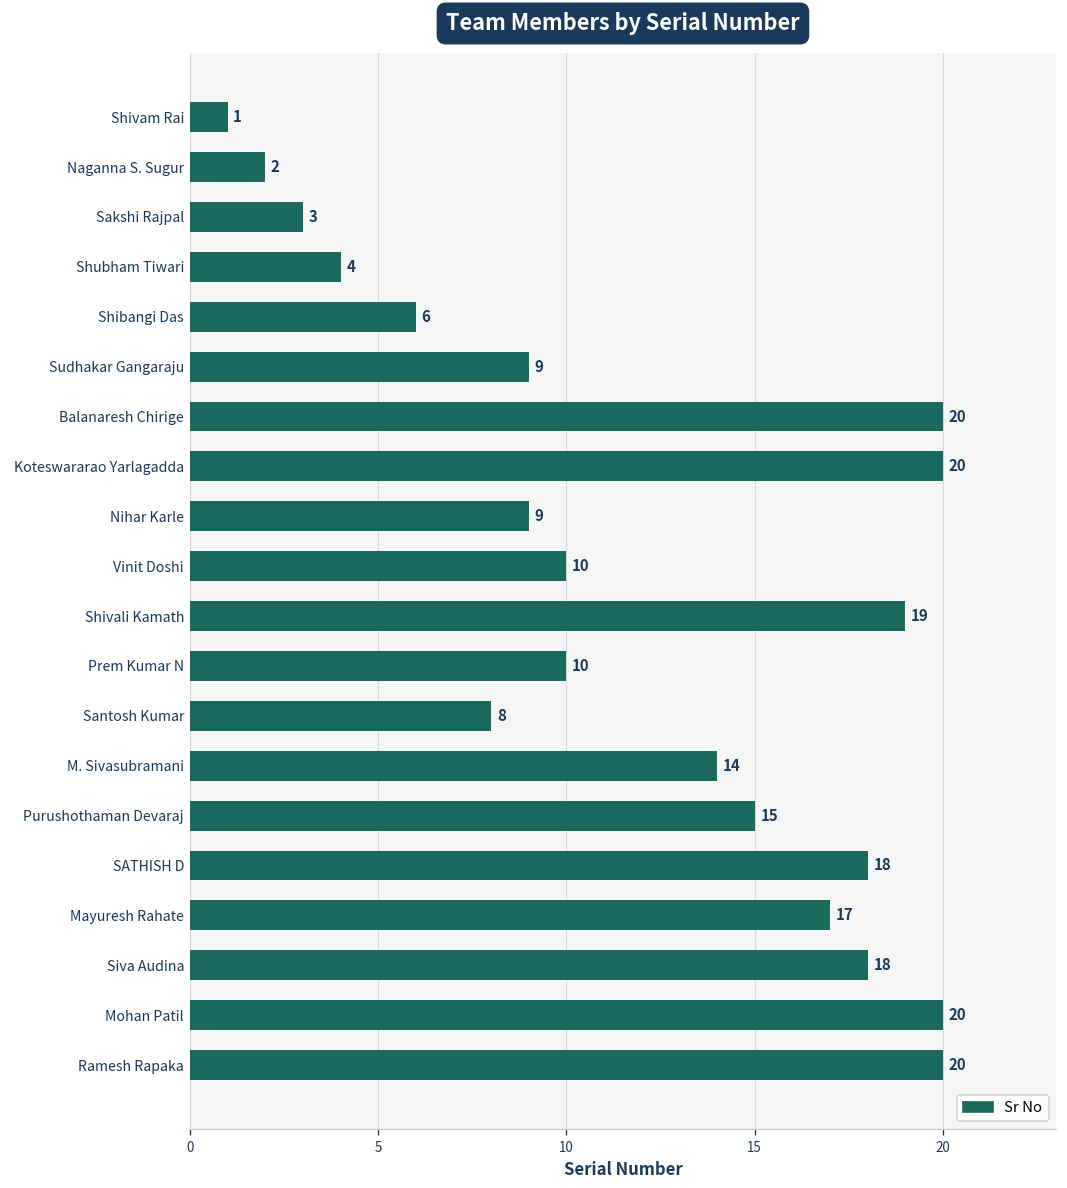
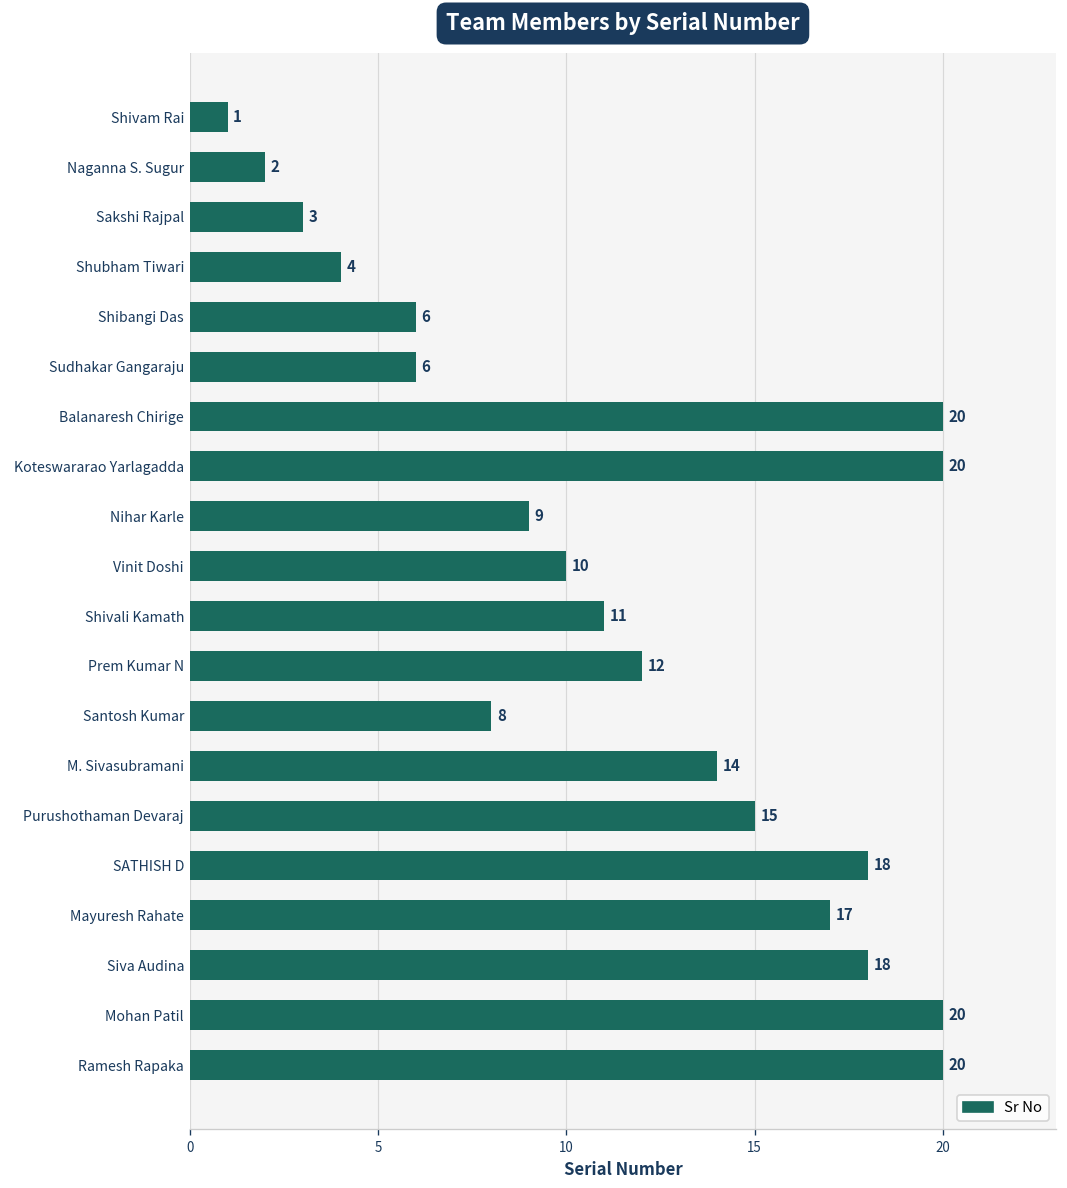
  {
    "Shivam Rai": 1,
    "Naganna S. Sugur": 2,
    "Sakshi Rajpal": 3,
    "Shubham Tiwari": 4,
    "Shibangi Das": 6,
-   "Sudhakar Gangaraju": 9,
+   "Sudhakar Gangaraju": 6,
    "Balanaresh Chirige": 20,
    "Koteswararao Yarlagadda": 20,
    "Nihar Karle": 9,
    "Vinit Doshi": 10,
-   "Shivali Kamath": 19,
-   "Prem Kumar N": 10,
+   "Shivali Kamath": 11,
+   "Prem Kumar N": 12,
    "Santosh Kumar": 8,
    "M. Sivasubramani": 14,
    "Purushothaman Devaraj": 15,
    "SATHISH D": 18,
    "Mayuresh Rahate": 17,
    "Siva Audina": 18,
    "Mohan Patil": 20,
    "Ramesh Rapaka": 20
  }
